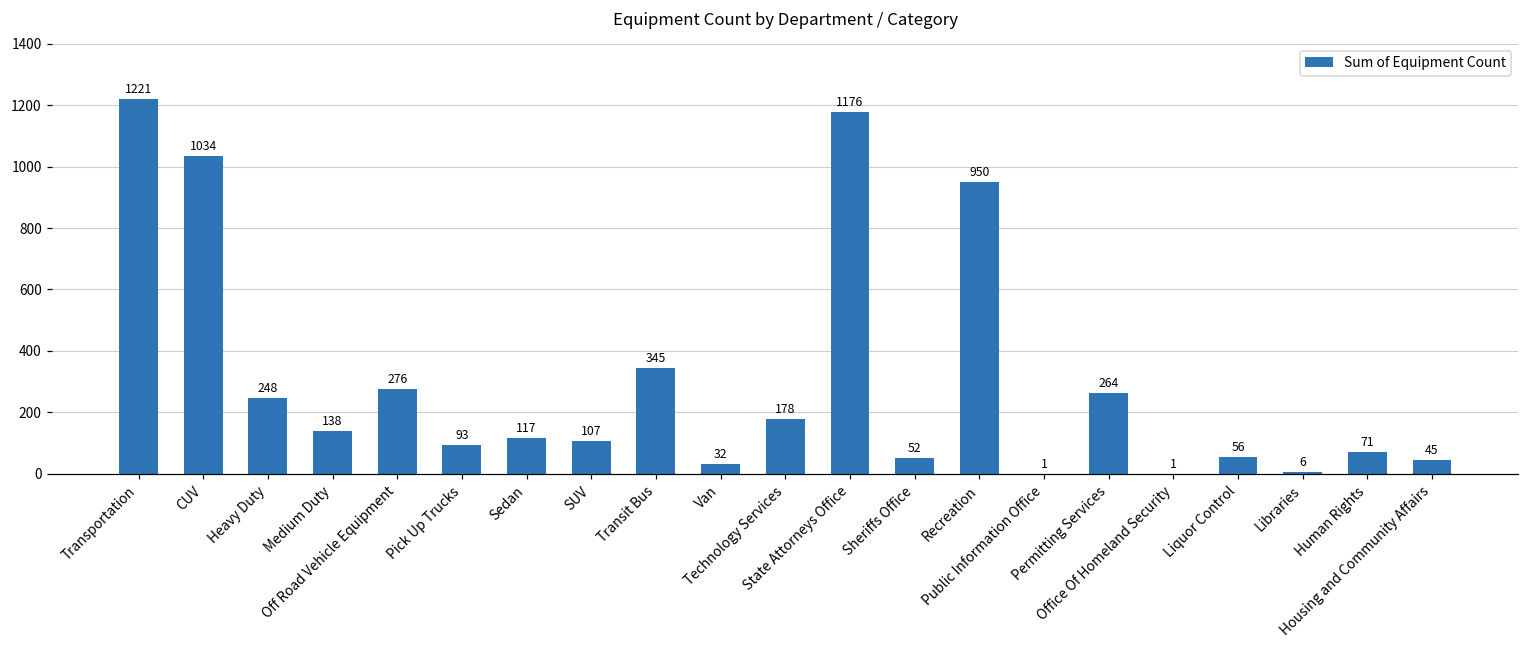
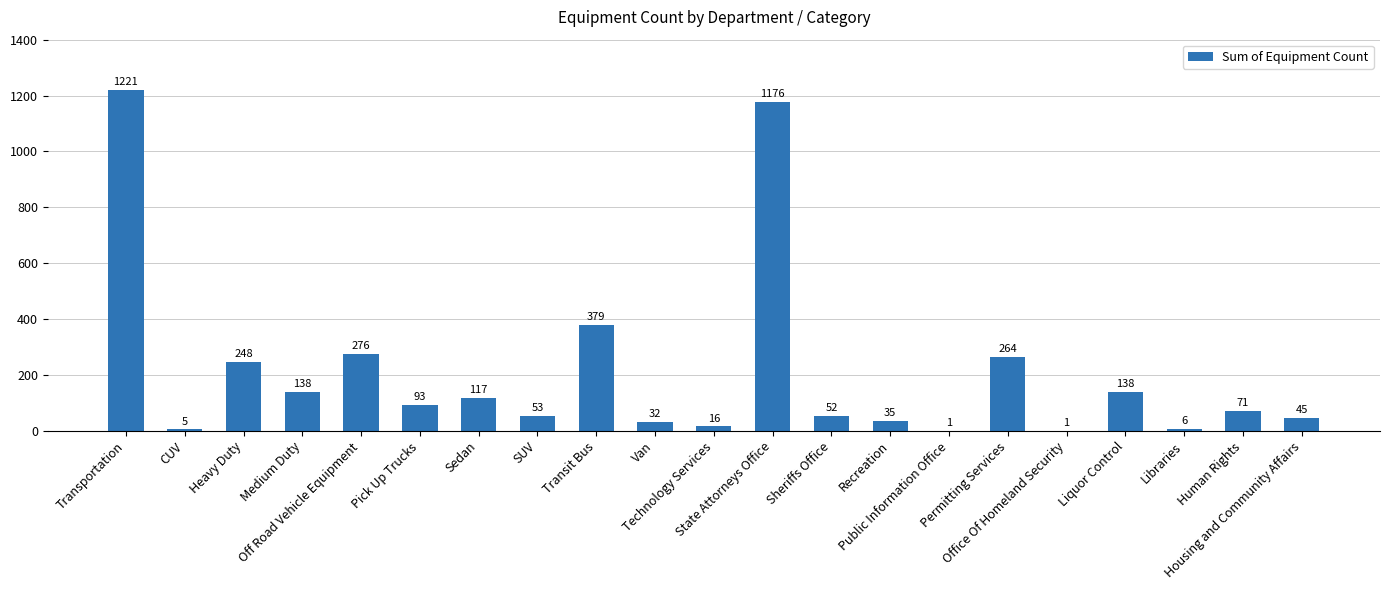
  {
    "Transportation": 1221,
-   "CUV": 1034,
+   "CUV": 5,
    "Heavy Duty": 248,
    "Medium Duty": 138,
    "Off Road Vehicle Equipment": 276,
    "Pick Up Trucks": 93,
    "Sedan": 117,
-   "SUV": 107,
-   "Transit Bus": 345,
+   "SUV": 53,
+   "Transit Bus": 379,
    "Van": 32,
-   "Technology Services": 178,
+   "Technology Services": 16,
    "State Attorneys Office": 1176,
    "Sheriffs Office": 52,
-   "Recreation": 950,
+   "Recreation": 35,
    "Public Information Office": 1,
    "Permitting Services": 264,
    "Office Of Homeland Security": 1,
-   "Liquor Control": 56,
+   "Liquor Control": 138,
    "Libraries": 6,
    "Human Rights": 71,
    "Housing and Community Affairs": 45
  }
